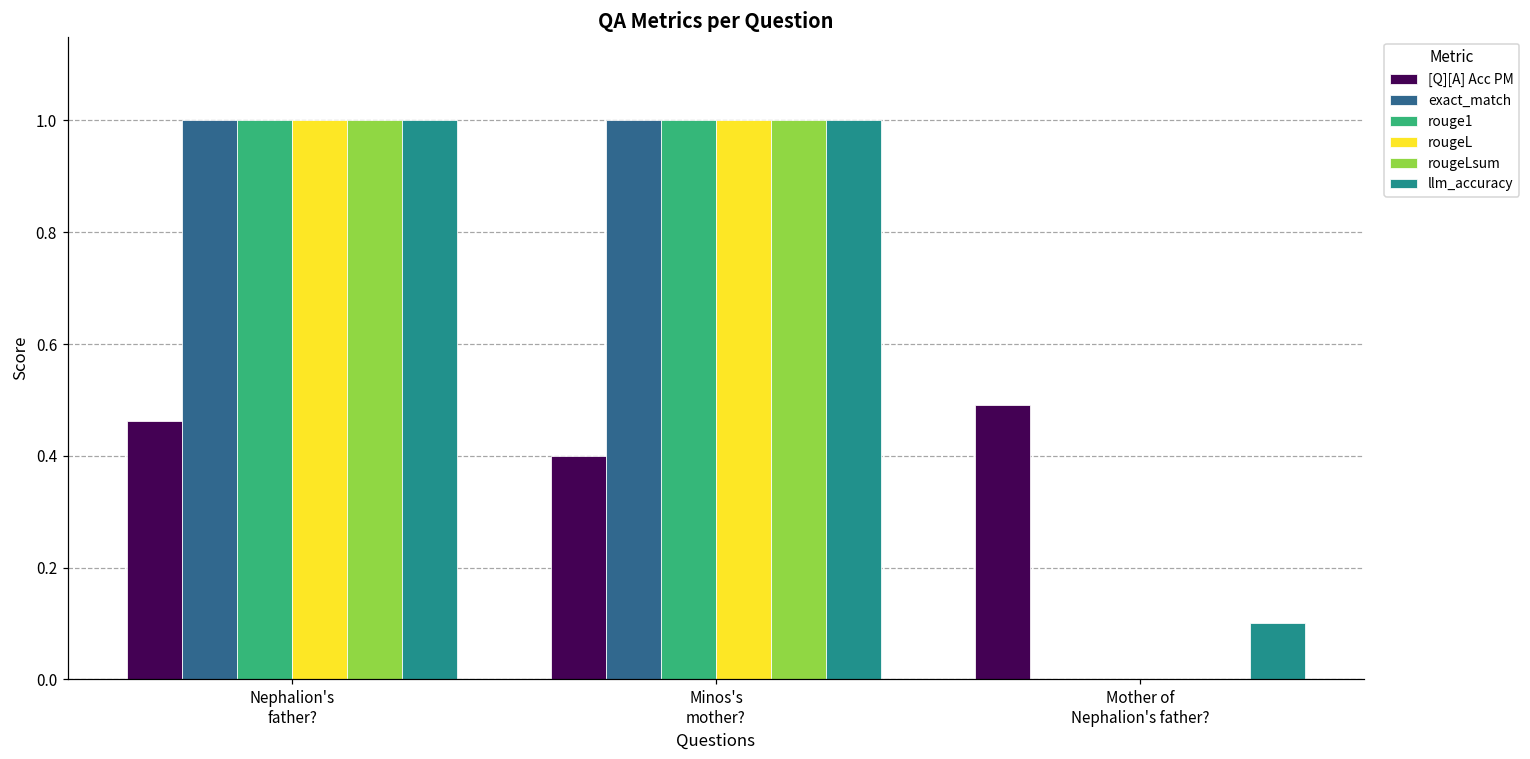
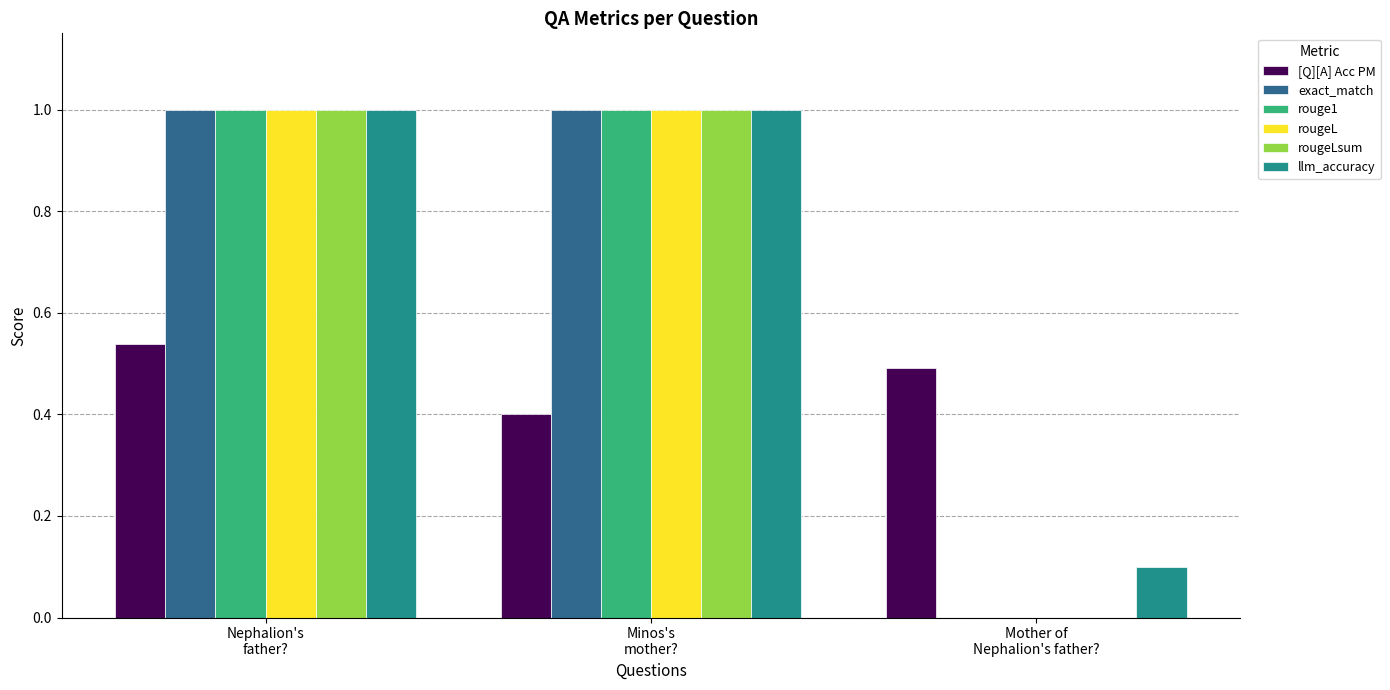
  {
    "[Q][A] Acc PM": {
-     "Nephalion's father?": 0.46,
+     "Nephalion's father?": 0.54,
      "Minos's mother?": 0.40,
      "Mother of Nephalion's father?": 0.49
    },
    "rougeL": {
      "Nephalion's father?": 1.00,
      "Minos's mother?": 1.00,
      "Mother of Nephalion's father?": 0.00
    },
    "rougeLsum": {
      "Nephalion's father?": 1.00,
      "Minos's mother?": 1.00,
      "Mother of Nephalion's father?": 0.00
    }
  }
